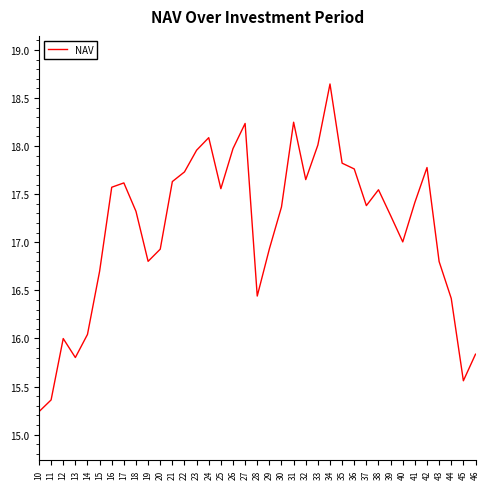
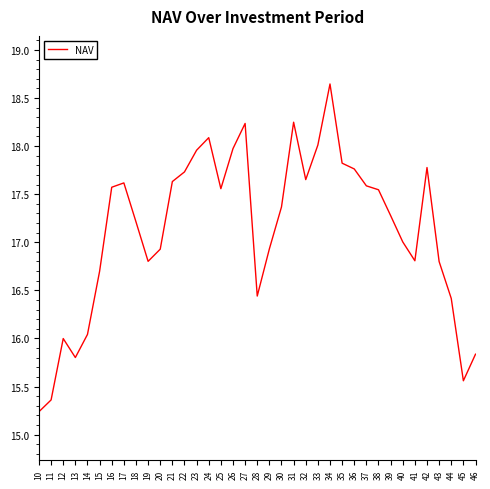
  {
    "10": 15.2,
    "11": 15.4,
    "12": 16.0,
    "13": 15.8,
    "14": 16.0,
    "15": 16.7,
    "16": 17.6,
    "17": 17.6,
-   "18": 17.3,
+   "18": 17.2,
    "19": 16.8,
    "20": 16.9,
    "21": 17.6,
    "22": 17.7,
    "23": 18.0,
    "24": 18.1,
    "25": 17.6,
    "26": 18.0,
    "27": 18.2,
    "28": 16.4,
    "29": 16.9,
    "30": 17.4,
    "31": 18.2,
    "32": 17.7,
    "33": 18.0,
    "34": 18.6,
    "35": 17.8,
    "36": 17.8,
-   "37": 17.4,
+   "37": 17.6,
    "38": 17.5,
    "39": 17.3,
    "40": 17.0,
-   "41": 17.4,
+   "41": 16.8,
    "42": 17.8,
    "43": 16.8,
    "44": 16.4,
    "45": 15.6,
    "46": 15.8
  }
